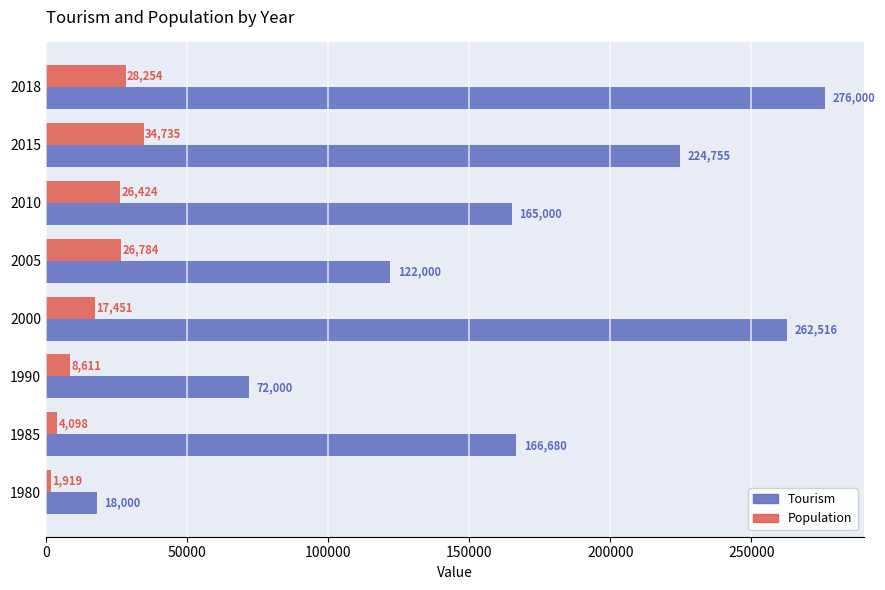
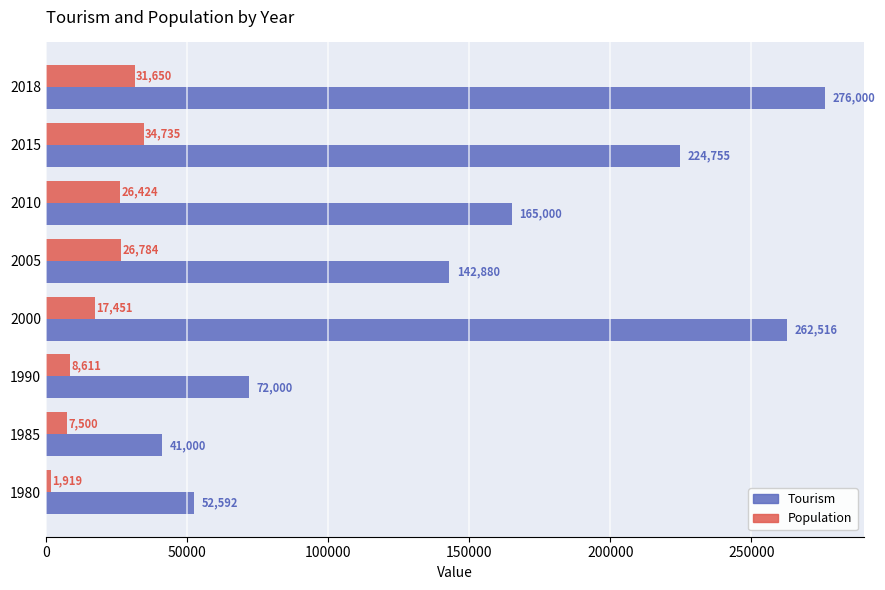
  {
    "Tourism": {
      "2018": "276,000",
      "2015": "224,755",
      "2010": "165,000",
-     "2005": "122,000",
+     "2005": "142,880",
      "2000": "262,516",
      "1990": "72,000",
-     "1985": "166,680",
-     "1980": "18,000"
+     "1985": "41,000",
+     "1980": "52,592"
    },
    "Population": {
-     "2018": "28,254",
+     "2018": "31,650",
      "2015": "34,735",
      "2010": "26,424",
      "2005": "26,784",
      "2000": "17,451",
      "1990": "8,611",
-     "1985": "4,098",
+     "1985": "7,500",
      "1980": "1,919"
    }
  }
